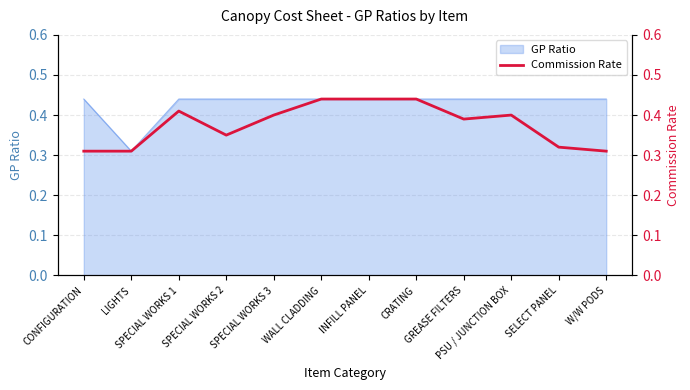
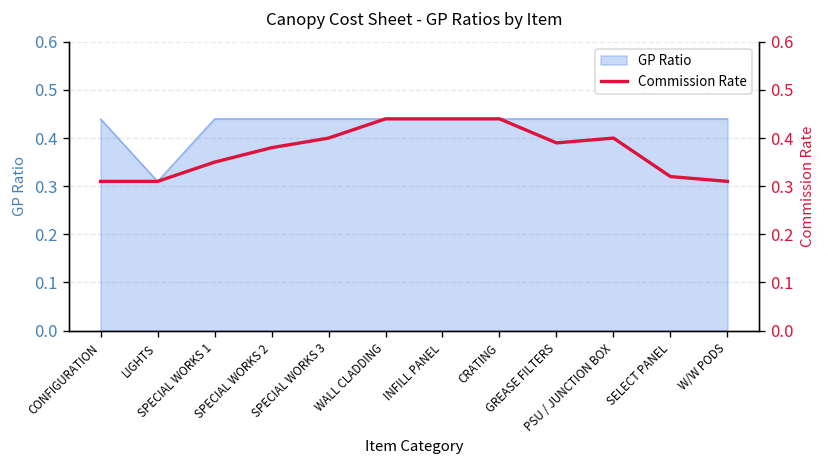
  {
    "GP Ratio": {
      "CONFIGURATION": 0.44,
      "LIGHTS": 0.31,
      "SPECIAL WORKS 1": 0.44,
      "SPECIAL WORKS 2": 0.44,
      "SPECIAL WORKS 3": 0.44,
      "WALL CLADDING": 0.44,
      "INFILL PANEL": 0.44,
      "CRATING": 0.44,
      "GREASE FILTERS": 0.44,
      "PSU / JUNCTION BOX": 0.44,
      "SELECT PANEL": 0.44,
      "W/W PODS": 0.44
    },
    "Commission Rate": {
      "CONFIGURATION": 0.31,
      "LIGHTS": 0.31,
-     "SPECIAL WORKS 1": 0.41,
-     "SPECIAL WORKS 2": 0.35,
+     "SPECIAL WORKS 1": 0.35,
+     "SPECIAL WORKS 2": 0.38,
      "SPECIAL WORKS 3": 0.40,
      "WALL CLADDING": 0.44,
      "INFILL PANEL": 0.44,
      "CRATING": 0.44,
      "GREASE FILTERS": 0.39,
      "PSU / JUNCTION BOX": 0.40,
      "SELECT PANEL": 0.32,
      "W/W PODS": 0.31
    }
  }
